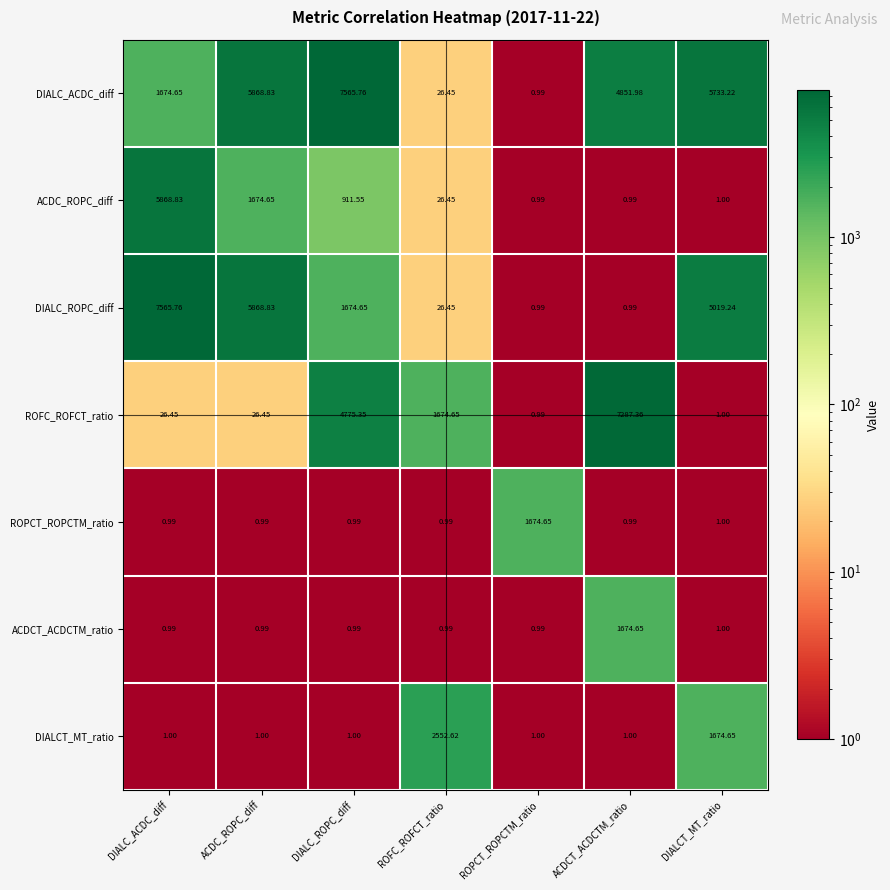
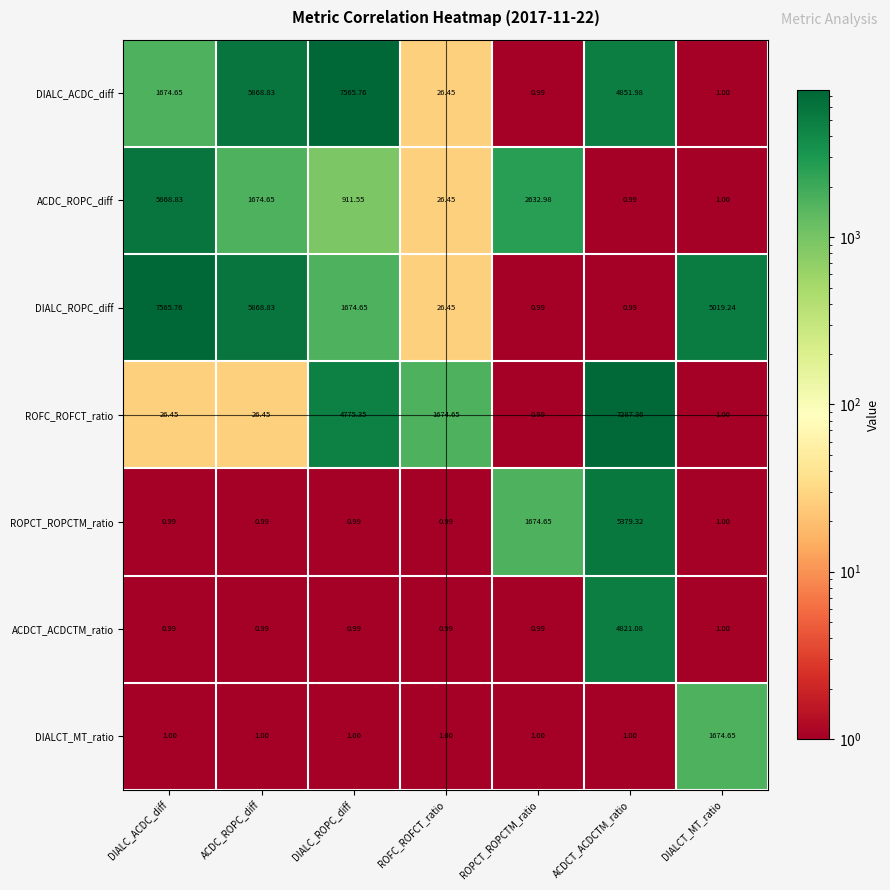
  {
    "DIALC_ACDC_diff": {
      "DIALC_ACDC_diff": 1674.65,
      "ACDC_ROPC_diff": 5868.83,
      "DIALC_ROPC_diff": 7565.76,
      "ROFC_ROFCT_ratio": 26.45,
      "ROPCT_ROPCTM_ratio": 0.99,
      "ACDCT_ACDCTM_ratio": 4851.98,
-     "DIALCT_MT_ratio": 5733.22
+     "DIALCT_MT_ratio": 1.00
    },
    "ACDC_ROPC_diff": {
      "DIALC_ACDC_diff": 5868.83,
      "ACDC_ROPC_diff": 1674.65,
      "DIALC_ROPC_diff": 911.55,
      "ROFC_ROFCT_ratio": 26.45,
-     "ROPCT_ROPCTM_ratio": 0.99,
+     "ROPCT_ROPCTM_ratio": 2632.98,
      "ACDCT_ACDCTM_ratio": 0.99,
      "DIALCT_MT_ratio": 1.00
    },
    "DIALC_ROPC_diff": {
      "DIALC_ACDC_diff": 7565.76,
      "ACDC_ROPC_diff": 5868.83,
      "DIALC_ROPC_diff": 1674.65,
      "ROFC_ROFCT_ratio": 26.45,
      "ROPCT_ROPCTM_ratio": 0.99,
      "ACDCT_ACDCTM_ratio": 0.99,
      "DIALCT_MT_ratio": 5019.24
    },
    "ROFC_ROFCT_ratio": {
      "DIALC_ACDC_diff": 26.45,
      "ACDC_ROPC_diff": 26.45,
      "DIALC_ROPC_diff": 4775.35,
      "ROFC_ROFCT_ratio": 1674.65,
      "ROPCT_ROPCTM_ratio": 0.99,
      "ACDCT_ACDCTM_ratio": 7287.36,
      "DIALCT_MT_ratio": 1.00
    },
    "ROPCT_ROPCTM_ratio": {
      "DIALC_ACDC_diff": 0.99,
      "ACDC_ROPC_diff": 0.99,
      "DIALC_ROPC_diff": 0.99,
      "ROFC_ROFCT_ratio": 0.99,
      "ROPCT_ROPCTM_ratio": 1674.65,
-     "ACDCT_ACDCTM_ratio": 0.99,
+     "ACDCT_ACDCTM_ratio": 5379.32,
      "DIALCT_MT_ratio": 1.00
    },
    "ACDCT_ACDCTM_ratio": {
      "DIALC_ACDC_diff": 0.99,
      "ACDC_ROPC_diff": 0.99,
      "DIALC_ROPC_diff": 0.99,
      "ROFC_ROFCT_ratio": 0.99,
      "ROPCT_ROPCTM_ratio": 0.99,
-     "ACDCT_ACDCTM_ratio": 1674.65,
+     "ACDCT_ACDCTM_ratio": 4821.08,
      "DIALCT_MT_ratio": 1.00
    },
    "DIALCT_MT_ratio": {
      "DIALC_ACDC_diff": 1.00,
      "ACDC_ROPC_diff": 1.00,
      "DIALC_ROPC_diff": 1.00,
-     "ROFC_ROFCT_ratio": 2552.62,
+     "ROFC_ROFCT_ratio": 1.00,
      "ROPCT_ROPCTM_ratio": 1.00,
      "ACDCT_ACDCTM_ratio": 1.00,
      "DIALCT_MT_ratio": 1674.65
    }
  }
